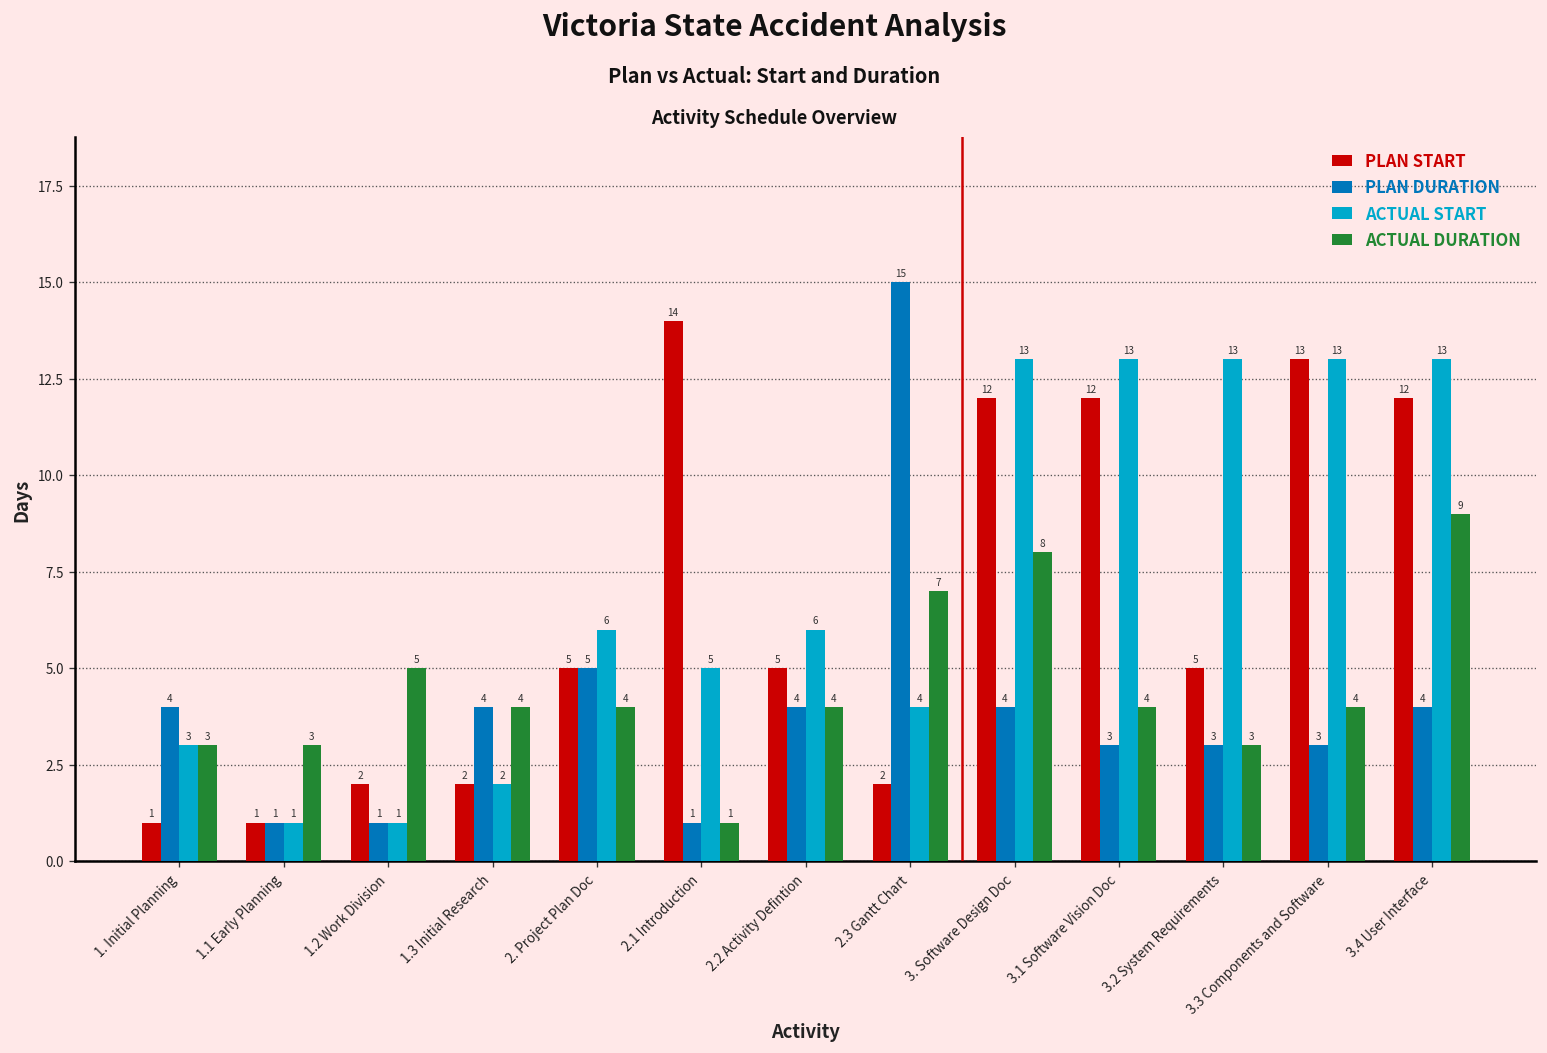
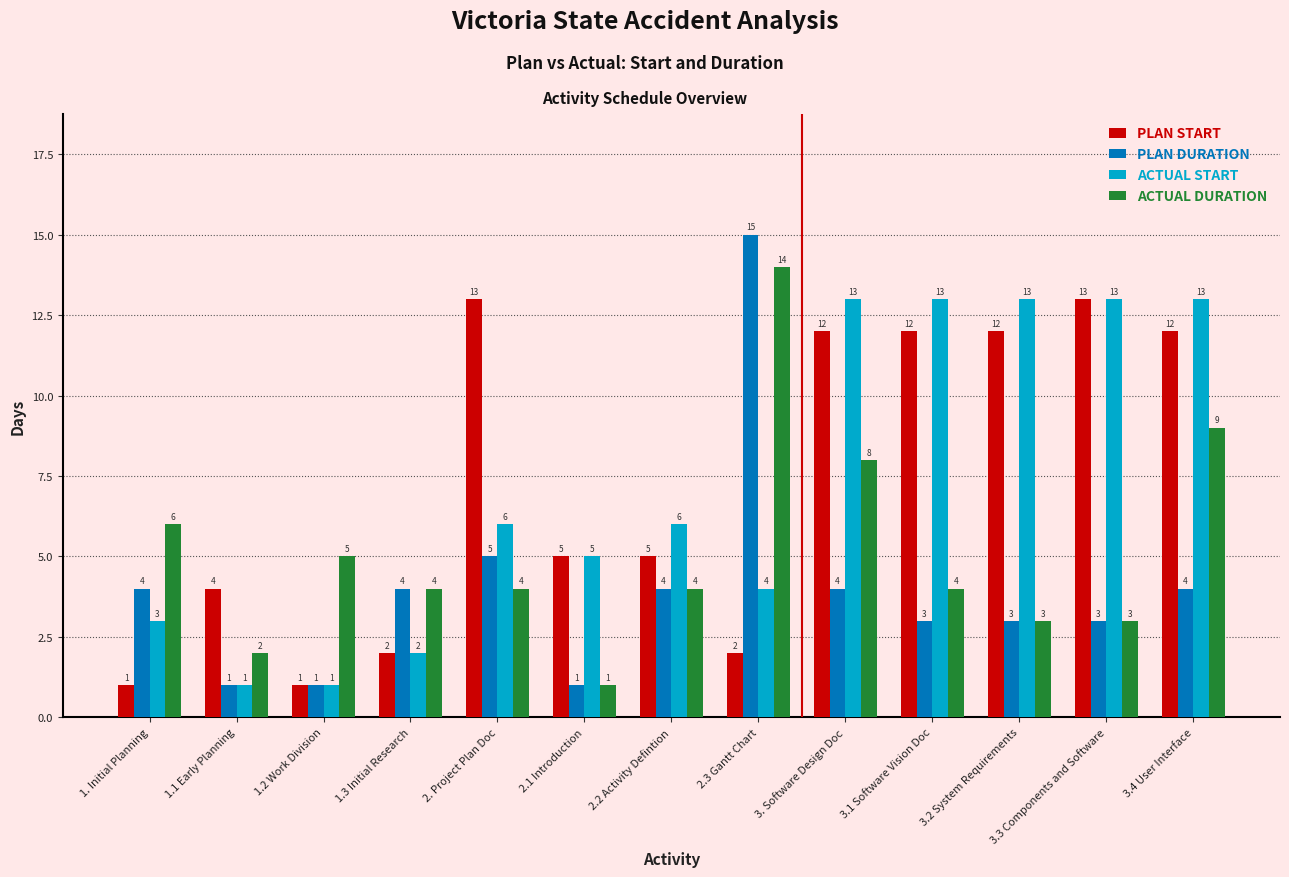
  {
    "PLAN START": {
      "1. Initial Planning": 1,
-     "1.1 Early Planning": 1,
-     "1.2 Work Division": 2,
+     "1.1 Early Planning": 4,
+     "1.2 Work Division": 1,
      "1.3 Initial Research": 2,
-     "2. Project Plan Doc": 5,
-     "2.1 Introduction": 14,
+     "2. Project Plan Doc": 13,
+     "2.1 Introduction": 5,
      "2.2 Activity Defintion": 5,
      "2.3 Gantt Chart": 2,
      "3. Software Design Doc": 12,
      "3.1 Software Vision Doc": 12,
-     "3.2 System Requirements": 5,
+     "3.2 System Requirements": 12,
      "3.3 Components and Software": 13,
      "3.4 User Interface": 12
    },
    "ACTUAL DURATION": {
-     "1. Initial Planning": 3,
-     "1.1 Early Planning": 3,
+     "1. Initial Planning": 6,
+     "1.1 Early Planning": 2,
      "1.2 Work Division": 5,
      "1.3 Initial Research": 4,
      "2. Project Plan Doc": 4,
      "2.1 Introduction": 1,
      "2.2 Activity Defintion": 4,
-     "2.3 Gantt Chart": 7,
+     "2.3 Gantt Chart": 14,
      "3. Software Design Doc": 8,
      "3.1 Software Vision Doc": 4,
      "3.2 System Requirements": 3,
-     "3.3 Components and Software": 4,
+     "3.3 Components and Software": 3,
      "3.4 User Interface": 9
    }
  }
